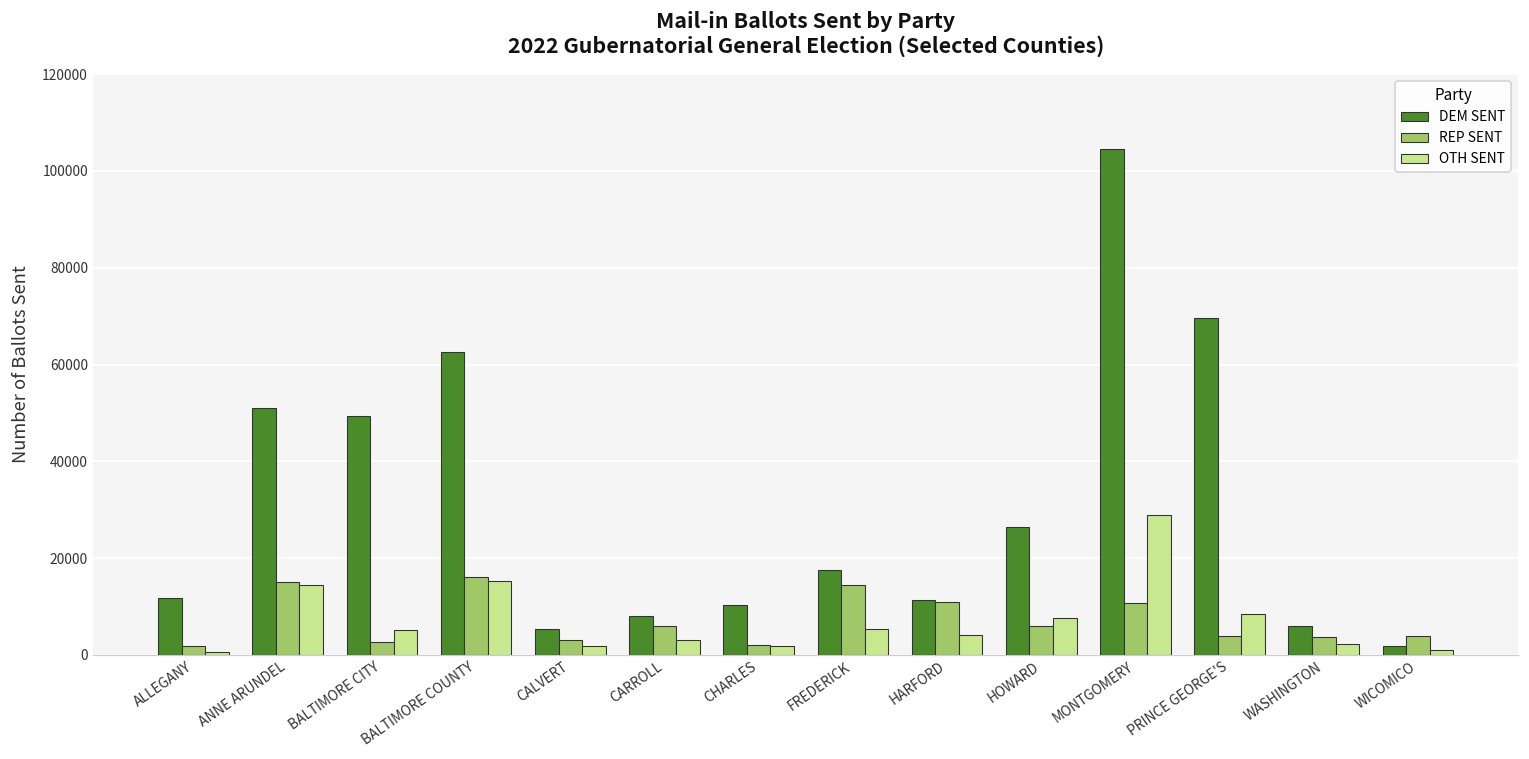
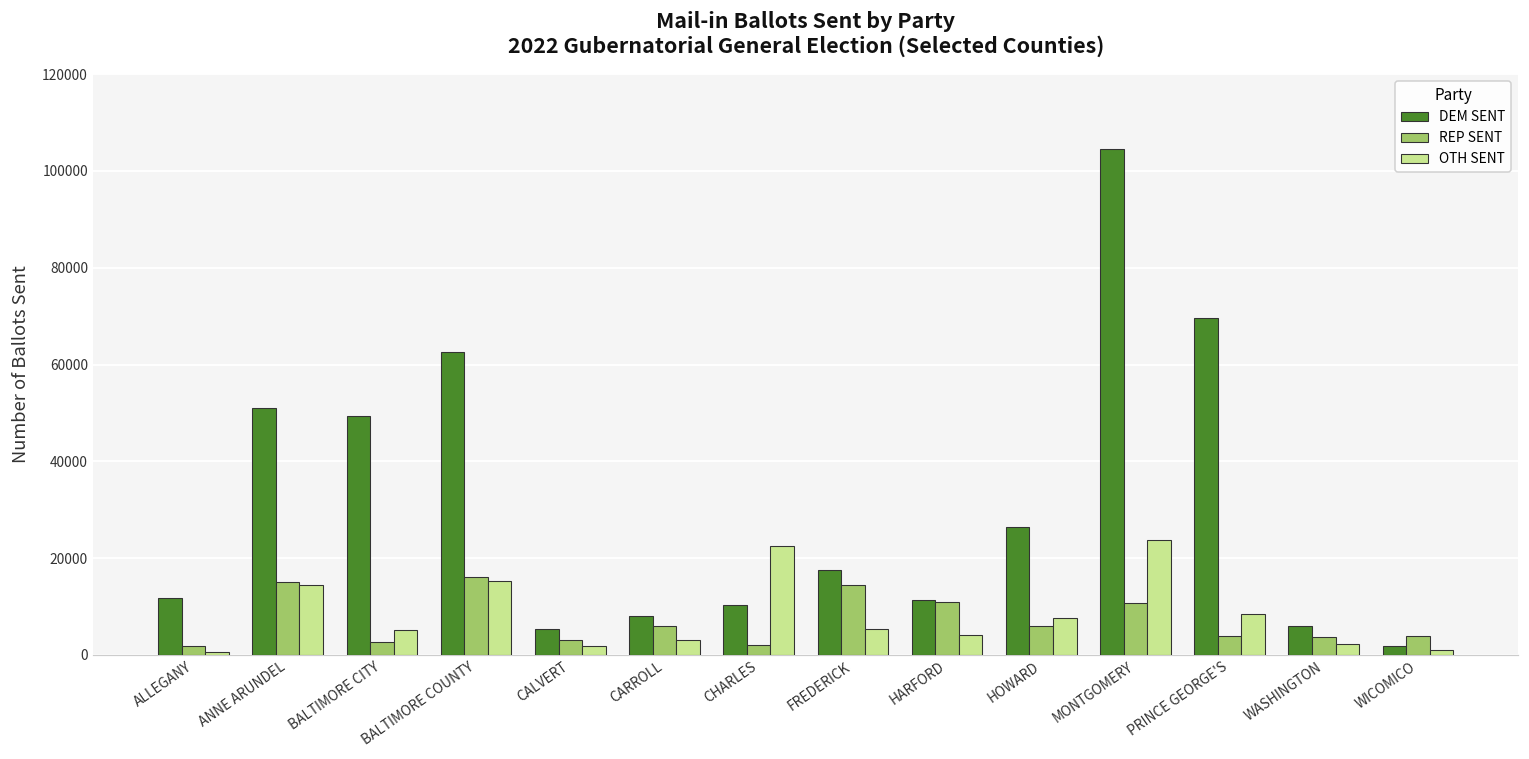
  {
    "DEM SENT": {
      "ALLEGANY": 12000,
      "ANNE ARUNDEL": 51000,
      "BALTIMORE CITY": 49000,
      "BALTIMORE COUNTY": 63000,
      "CALVERT": 5000,
      "CARROLL": 8000,
      "CHARLES": 10000,
      "FREDERICK": 18000,
      "HARFORD": 11000,
      "HOWARD": 26000,
      "MONTGOMERY": 105000,
      "PRINCE GEORGE'S": 70000,
      "WASHINGTON": 6000,
      "WICOMICO": 2000
    },
    "REP SENT": {
      "ALLEGANY": 2000,
      "ANNE ARUNDEL": 15000,
      "BALTIMORE CITY": 3000,
      "BALTIMORE COUNTY": 16000,
      "CALVERT": 3000,
      "CARROLL": 6000,
      "CHARLES": 2000,
      "FREDERICK": 15000,
      "HARFORD": 11000,
      "HOWARD": 6000,
      "MONTGOMERY": 11000,
      "PRINCE GEORGE'S": 4000,
      "WASHINGTON": 4000,
      "WICOMICO": 4000
    },
    "OTH SENT": {
      "ALLEGANY": 1000,
      "ANNE ARUNDEL": 14000,
      "BALTIMORE CITY": 5000,
      "BALTIMORE COUNTY": 15000,
      "CALVERT": 2000,
      "CARROLL": 3000,
-     "CHARLES": 2000,
+     "CHARLES": 22000,
      "FREDERICK": 5000,
      "HARFORD": 4000,
      "HOWARD": 8000,
-     "MONTGOMERY": 29000,
+     "MONTGOMERY": 24000,
      "PRINCE GEORGE'S": 8000,
      "WASHINGTON": 2000,
      "WICOMICO": 1000
    }
  }
